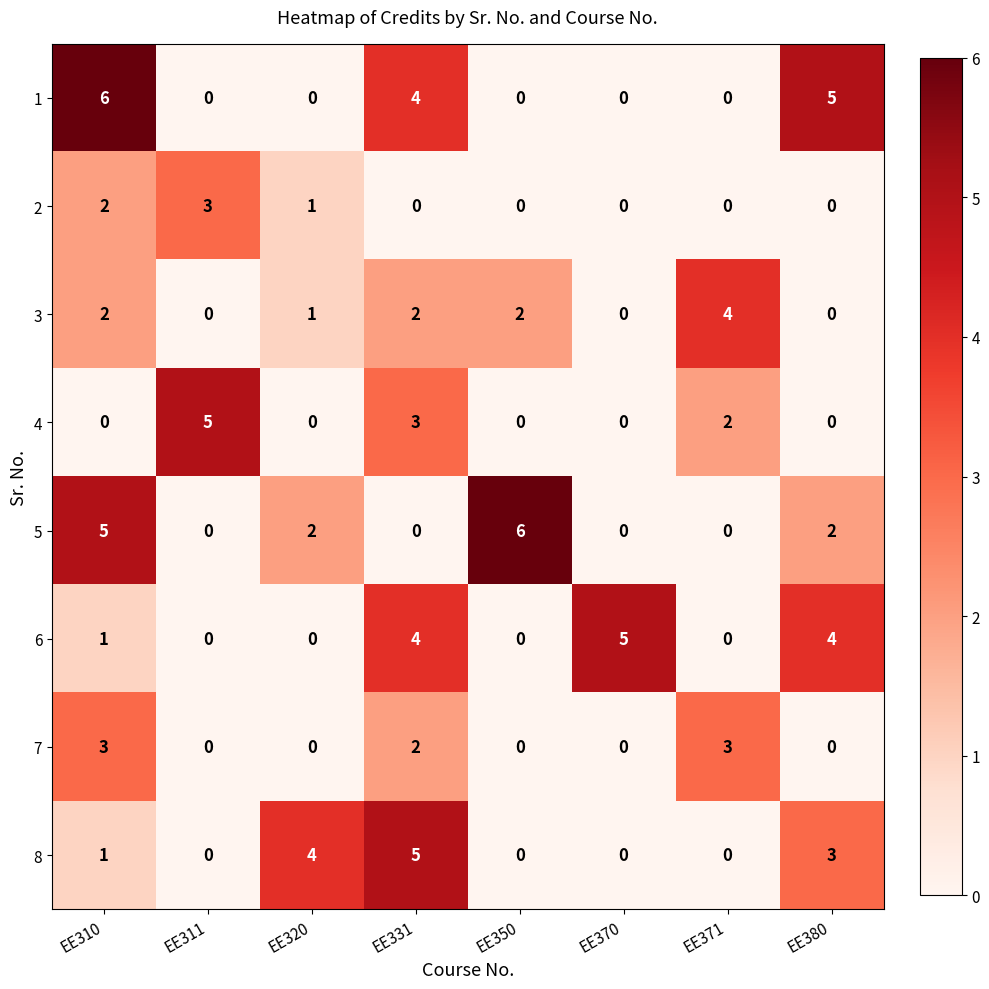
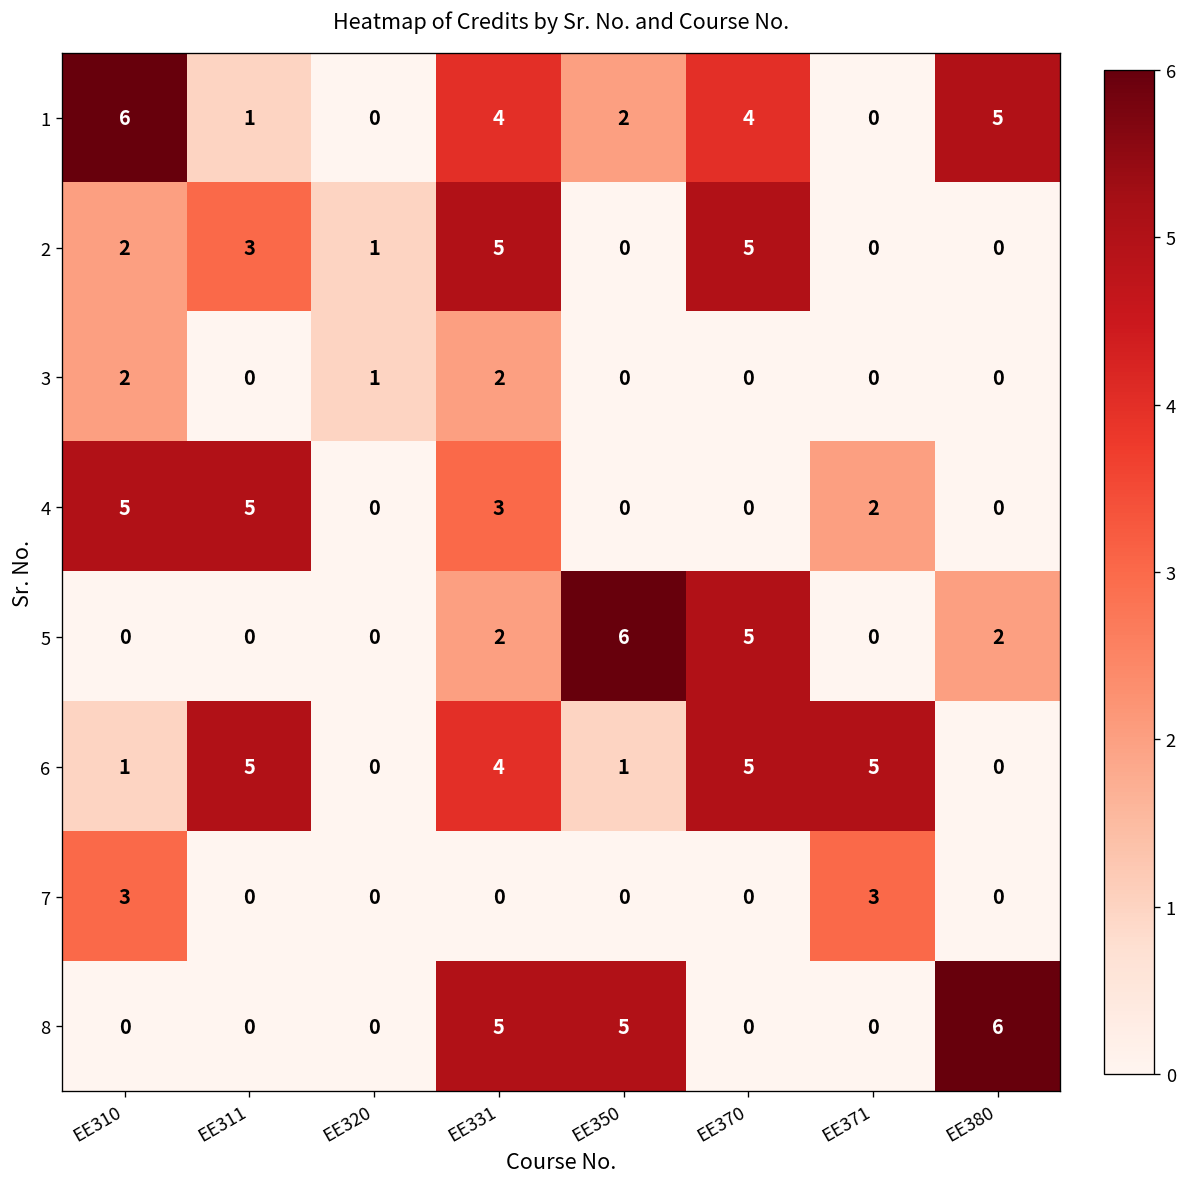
  {
    "1": {
      "EE310": 6,
-     "EE311": 0,
+     "EE311": 1,
      "EE320": 0,
      "EE331": 4,
-     "EE350": 0,
-     "EE370": 0,
+     "EE350": 2,
+     "EE370": 4,
      "EE371": 0,
      "EE380": 5
    },
    "2": {
      "EE310": 2,
      "EE311": 3,
      "EE320": 1,
-     "EE331": 0,
+     "EE331": 5,
      "EE350": 0,
-     "EE370": 0,
+     "EE370": 5,
      "EE371": 0,
      "EE380": 0
    },
    "3": {
      "EE310": 2,
      "EE311": 0,
      "EE320": 1,
      "EE331": 2,
-     "EE350": 2,
+     "EE350": 0,
      "EE370": 0,
-     "EE371": 4,
+     "EE371": 0,
      "EE380": 0
    },
    "4": {
-     "EE310": 0,
+     "EE310": 5,
      "EE311": 5,
      "EE320": 0,
      "EE331": 3,
      "EE350": 0,
      "EE370": 0,
      "EE371": 2,
      "EE380": 0
    },
    "5": {
-     "EE310": 5,
+     "EE310": 0,
      "EE311": 0,
-     "EE320": 2,
-     "EE331": 0,
+     "EE320": 0,
+     "EE331": 2,
      "EE350": 6,
-     "EE370": 0,
+     "EE370": 5,
      "EE371": 0,
      "EE380": 2
    },
    "6": {
      "EE310": 1,
-     "EE311": 0,
+     "EE311": 5,
      "EE320": 0,
      "EE331": 4,
-     "EE350": 0,
+     "EE350": 1,
      "EE370": 5,
-     "EE371": 0,
-     "EE380": 4
+     "EE371": 5,
+     "EE380": 0
    },
    "7": {
      "EE310": 3,
      "EE311": 0,
      "EE320": 0,
-     "EE331": 2,
+     "EE331": 0,
      "EE350": 0,
      "EE370": 0,
      "EE371": 3,
      "EE380": 0
    },
    "8": {
-     "EE310": 1,
+     "EE310": 0,
      "EE311": 0,
-     "EE320": 4,
+     "EE320": 0,
      "EE331": 5,
-     "EE350": 0,
+     "EE350": 5,
      "EE370": 0,
      "EE371": 0,
-     "EE380": 3
+     "EE380": 6
    }
  }
